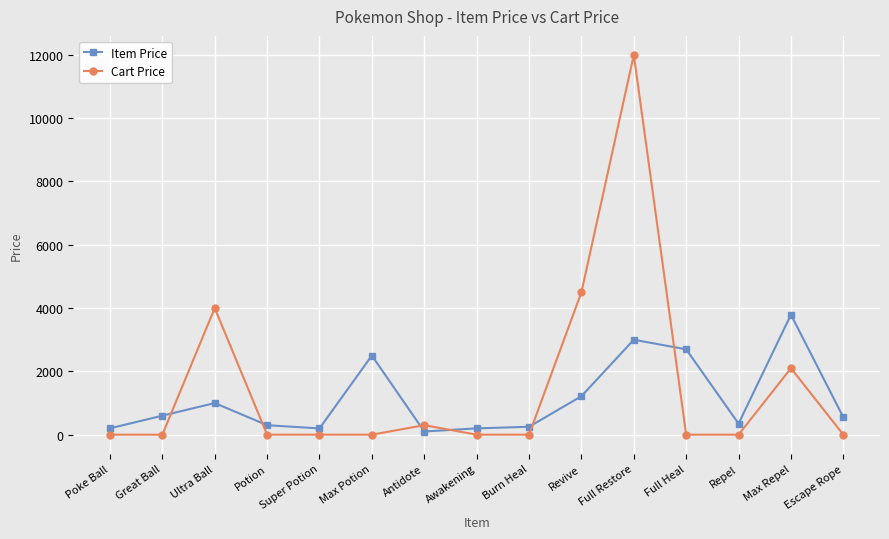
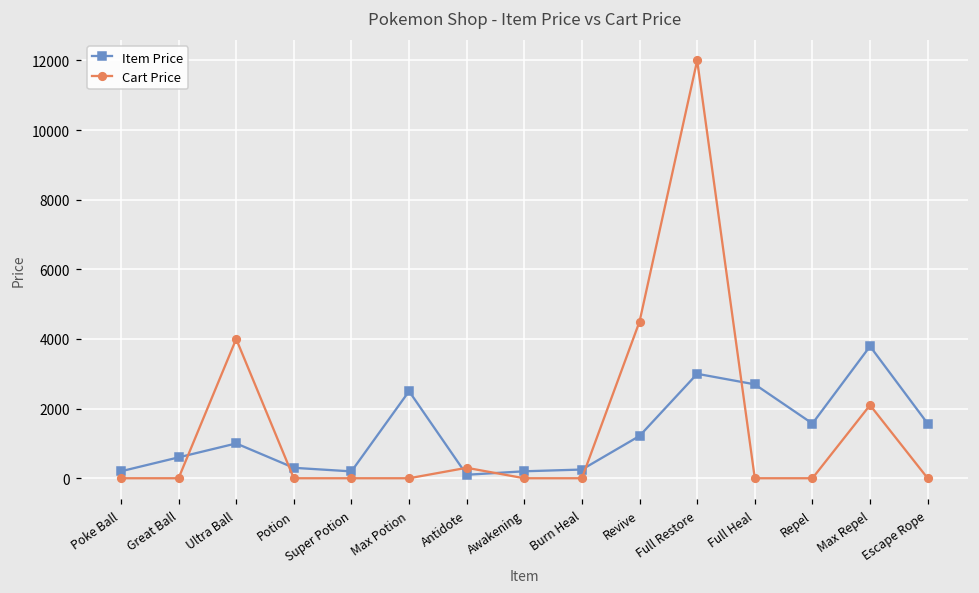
  {
    "Item Price": {
      "Poke Ball": 200,
      "Great Ball": 600,
      "Ultra Ball": 1000,
      "Potion": 300,
      "Super Potion": 200,
      "Max Potion": 2500,
      "Antidote": 100,
      "Awakening": 200,
      "Burn Heal": 300,
      "Revive": 1200,
      "Full Restore": 3000,
      "Full Heal": 2700,
-     "Repel": 400,
+     "Repel": 1600,
      "Max Repel": 3800,
-     "Escape Rope": 600
+     "Escape Rope": 1600
    },
    "Cart Price": {
      "Poke Ball": 0,
      "Great Ball": 0,
      "Ultra Ball": 4000,
      "Potion": 0,
      "Super Potion": 0,
      "Max Potion": 0,
      "Antidote": 300,
      "Awakening": 0,
      "Burn Heal": 0,
      "Revive": 4500,
      "Full Restore": 12000,
      "Full Heal": 0,
      "Repel": 0,
      "Max Repel": 2100,
      "Escape Rope": 0
    }
  }
